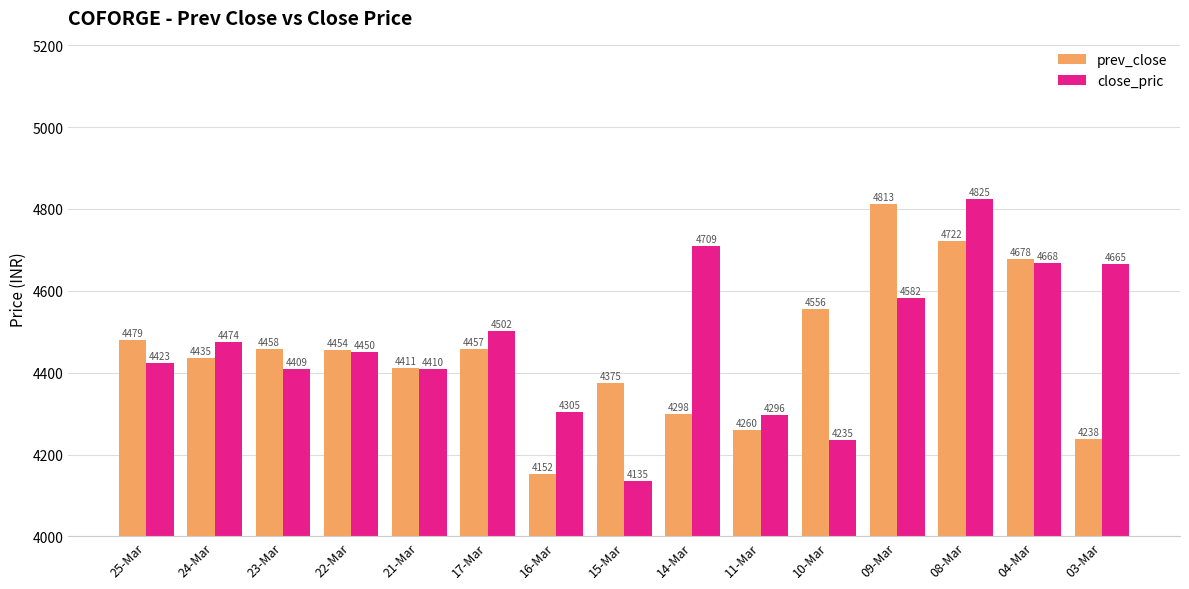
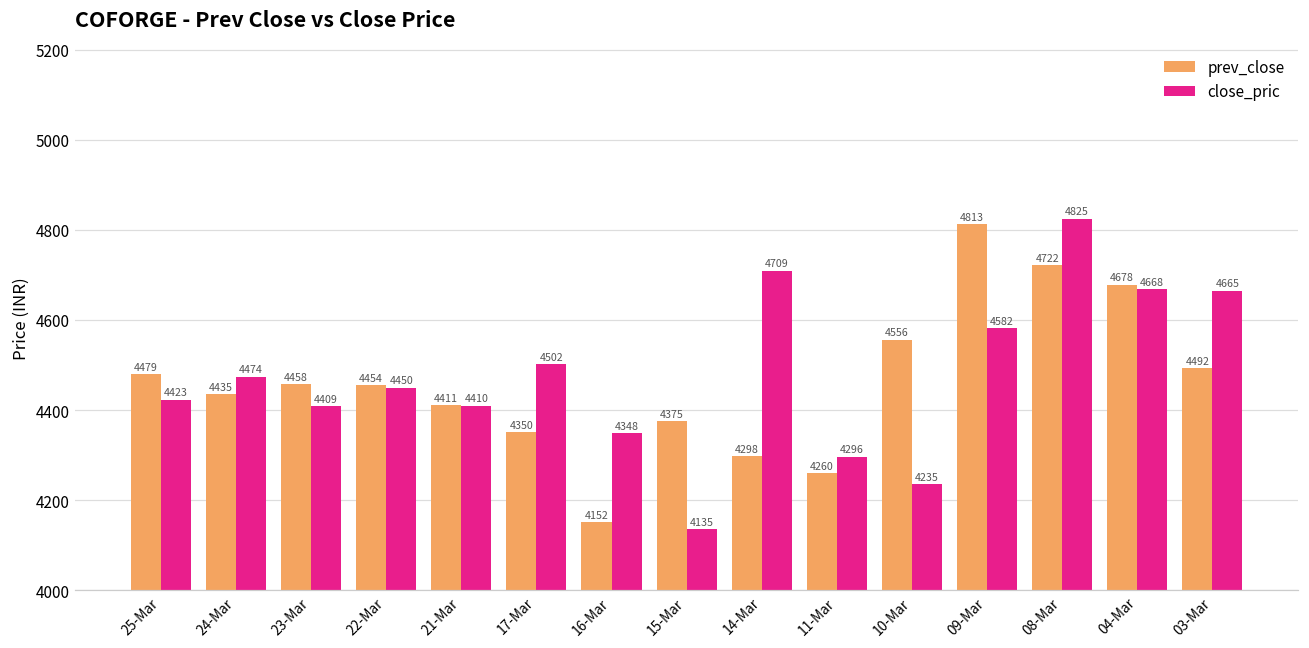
  {
    "prev_close": {
      "25-Mar": 4479,
      "24-Mar": 4435,
      "23-Mar": 4458,
      "22-Mar": 4454,
      "21-Mar": 4411,
-     "17-Mar": 4457,
+     "17-Mar": 4350,
      "16-Mar": 4152,
      "15-Mar": 4375,
      "14-Mar": 4298,
      "11-Mar": 4260,
      "10-Mar": 4556,
      "09-Mar": 4813,
      "08-Mar": 4722,
      "04-Mar": 4678,
-     "03-Mar": 4238
+     "03-Mar": 4492
    },
    "close_pric": {
      "25-Mar": 4423,
      "24-Mar": 4474,
      "23-Mar": 4409,
      "22-Mar": 4450,
      "21-Mar": 4410,
      "17-Mar": 4502,
-     "16-Mar": 4305,
+     "16-Mar": 4348,
      "15-Mar": 4135,
      "14-Mar": 4709,
      "11-Mar": 4296,
      "10-Mar": 4235,
      "09-Mar": 4582,
      "08-Mar": 4825,
      "04-Mar": 4668,
      "03-Mar": 4665
    }
  }
